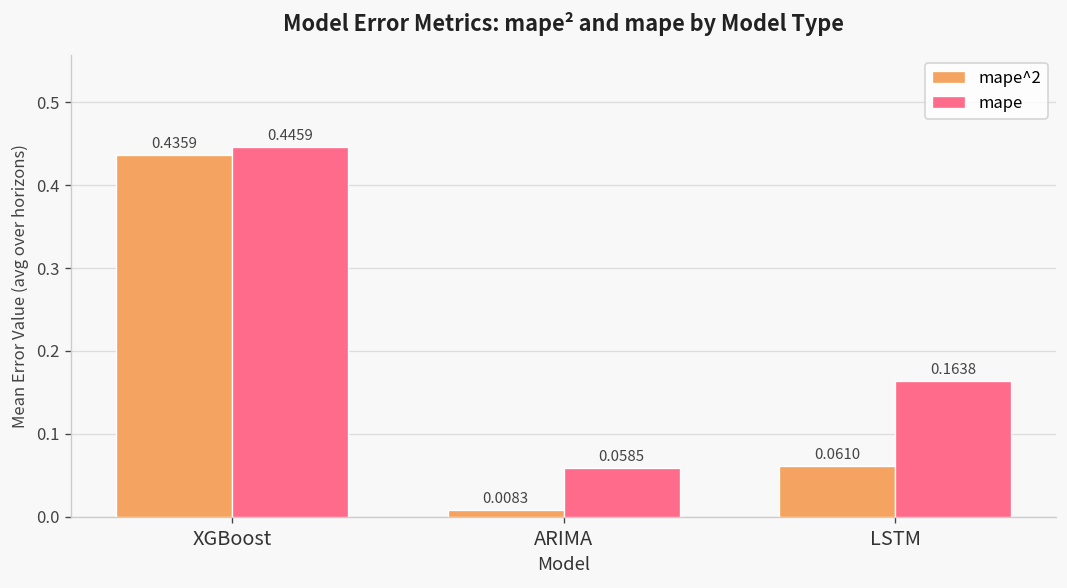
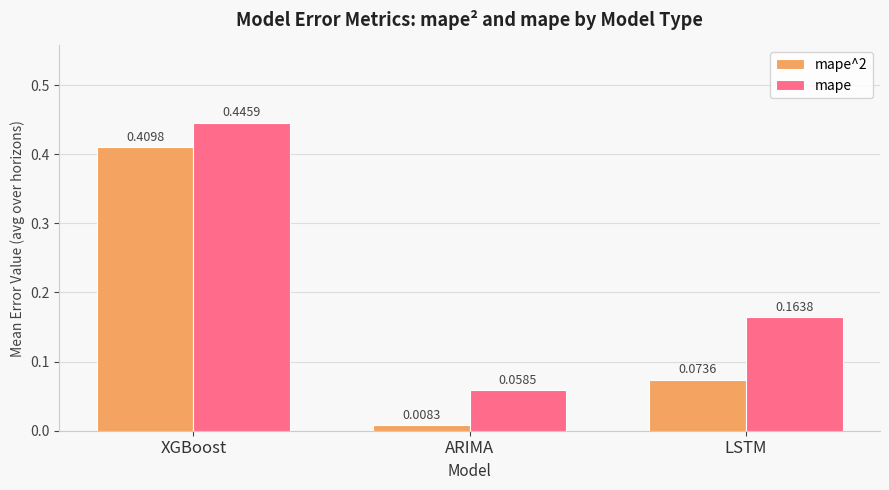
  {
    "mape^2": {
-     "XGBoost": 0.4359,
+     "XGBoost": 0.4098,
      "ARIMA": 0.0083,
-     "LSTM": 0.0610
+     "LSTM": 0.0736
    },
    "mape": {
      "XGBoost": 0.4459,
      "ARIMA": 0.0585,
      "LSTM": 0.1638
    }
  }
